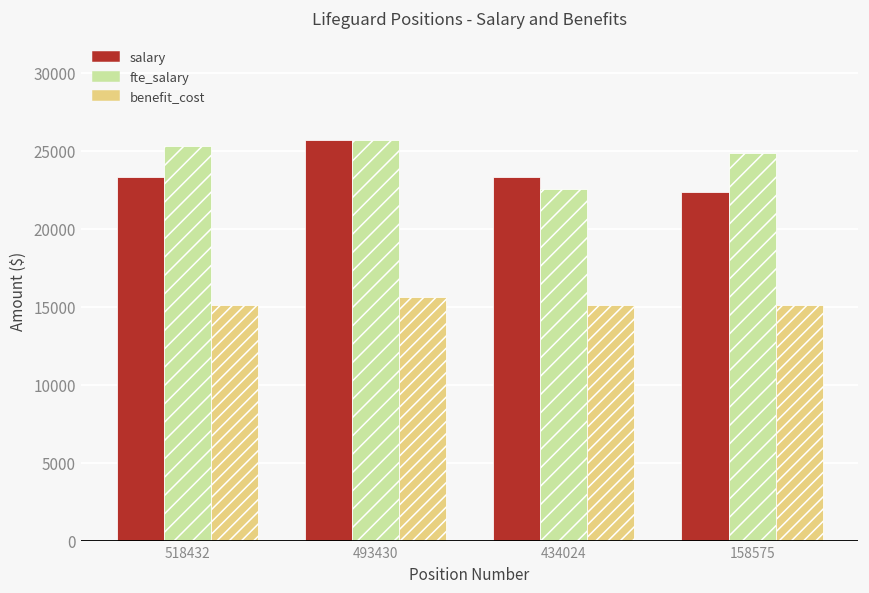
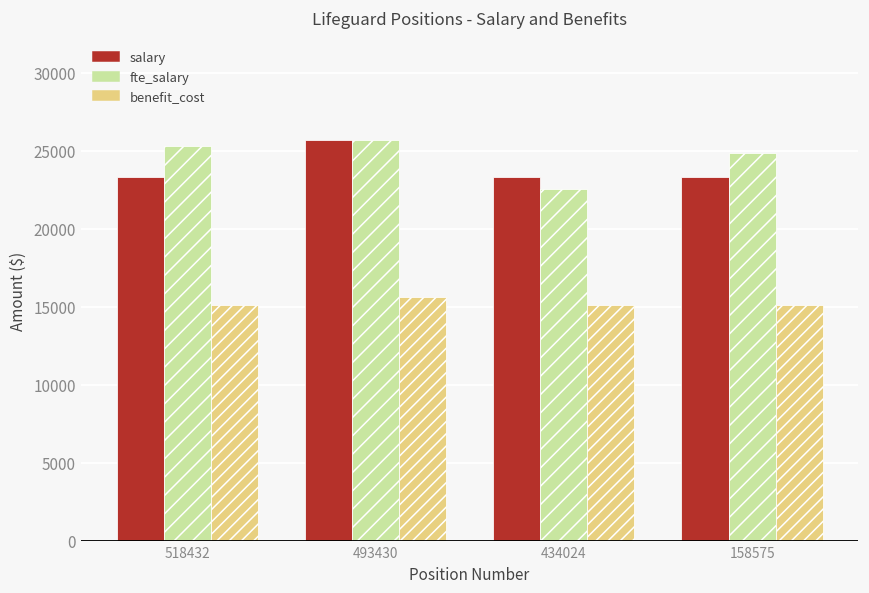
  {
    "salary": {
      "518432": 23300,
      "493430": 25700,
      "434024": 23300,
-     "158575": 22400
+     "158575": 23300
    }
  }
